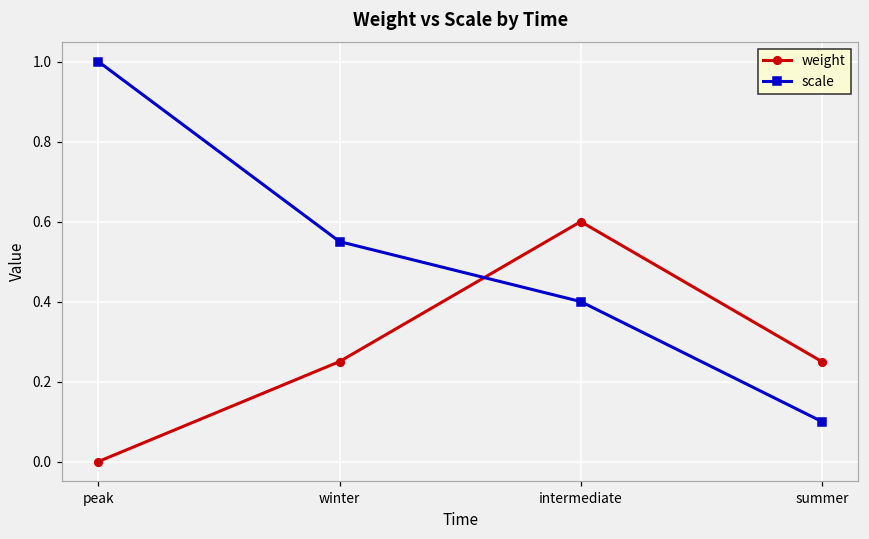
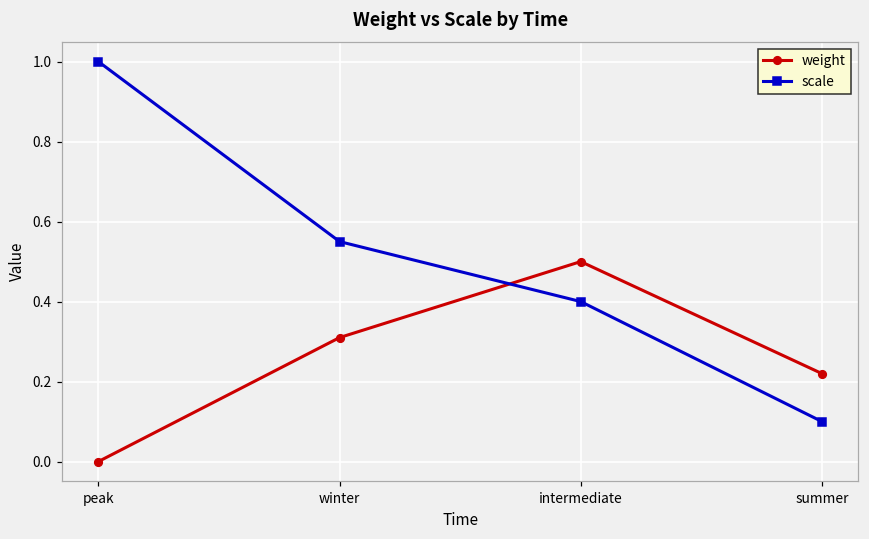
  {
    "weight": {
      "peak": 0.00,
-     "winter": 0.25,
-     "intermediate": 0.6,
-     "summer": 0.25
+     "winter": 0.31,
+     "intermediate": 0.5,
+     "summer": 0.22
    },
    "scale": {
      "peak": 1.00,
      "winter": 0.55,
      "intermediate": 0.40,
      "summer": 0.10
    }
  }
